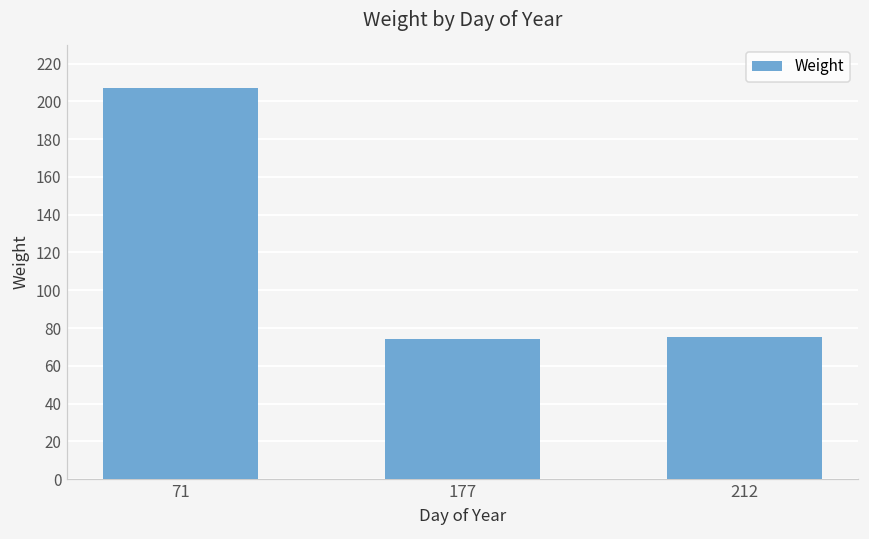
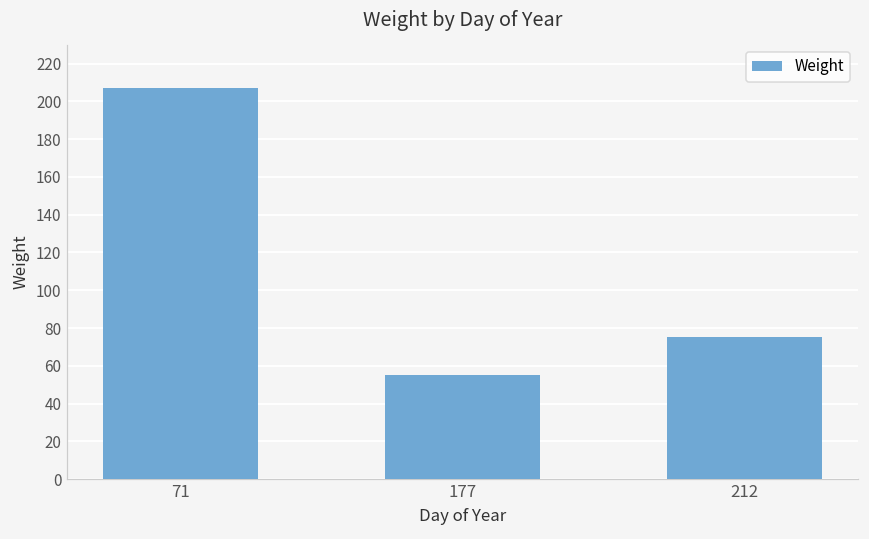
  {
    "71": 207,
-   "177": 74,
+   "177": 55,
    "212": 75
  }
